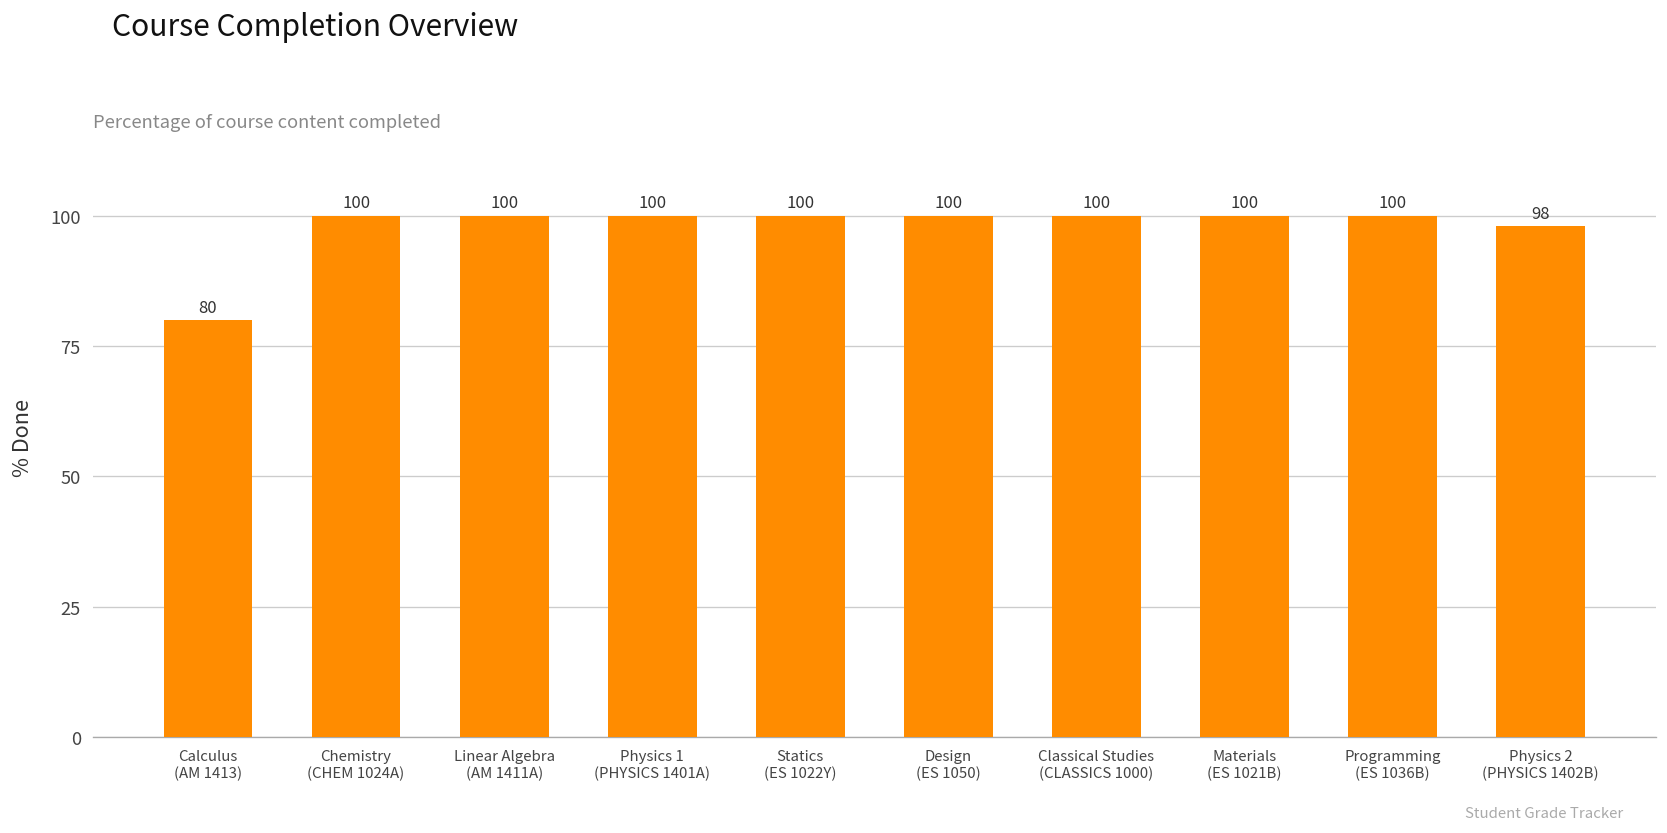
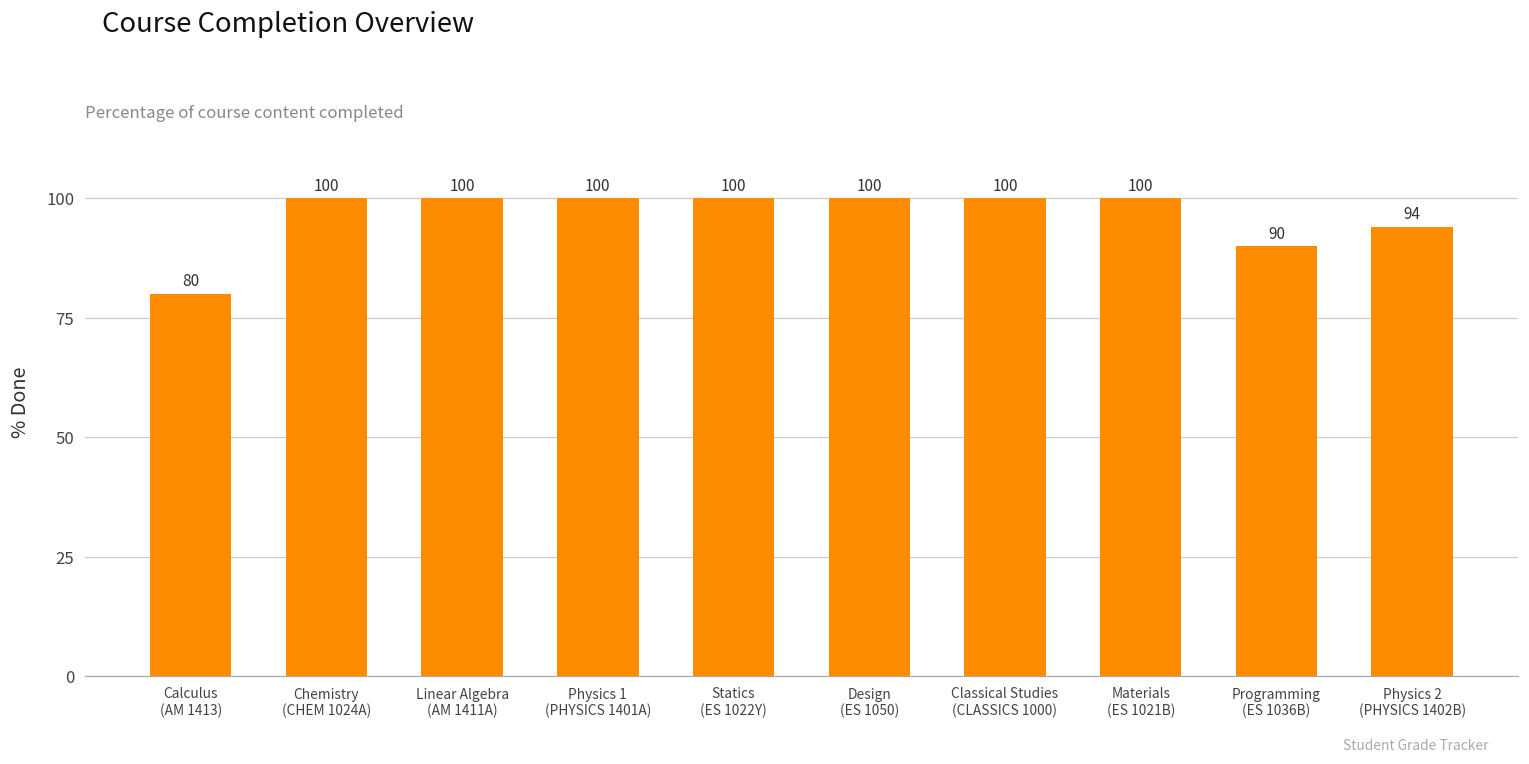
  {
    "Calculus (AM 1413)": 80,
    "Chemistry (CHEM 1024A)": 100,
    "Linear Algebra (AM 1411A)": 100,
    "Physics 1 (PHYSICS 1401A)": 100,
    "Statics (ES 1022Y)": 100,
    "Design (ES 1050)": 100,
    "Classical Studies (CLASSICS 1000)": 100,
    "Materials (ES 1021B)": 100,
-   "Programming (ES 1036B)": 100,
-   "Physics 2 (PHYSICS 1402B)": 98
+   "Programming (ES 1036B)": 90,
+   "Physics 2 (PHYSICS 1402B)": 94
  }
